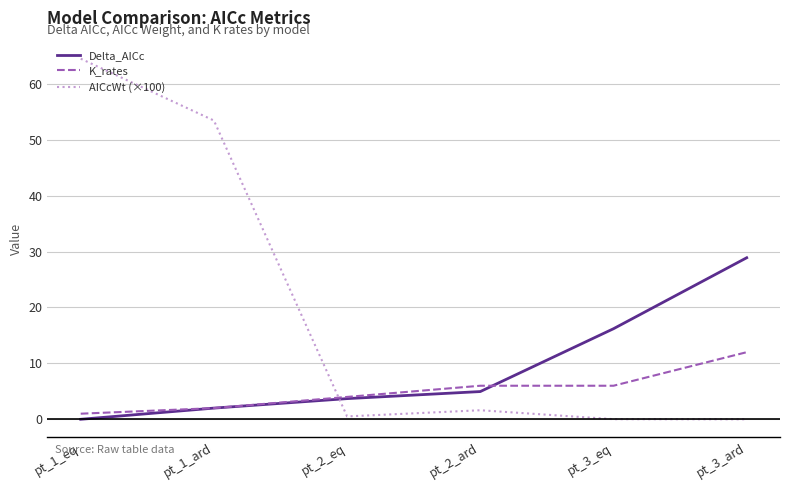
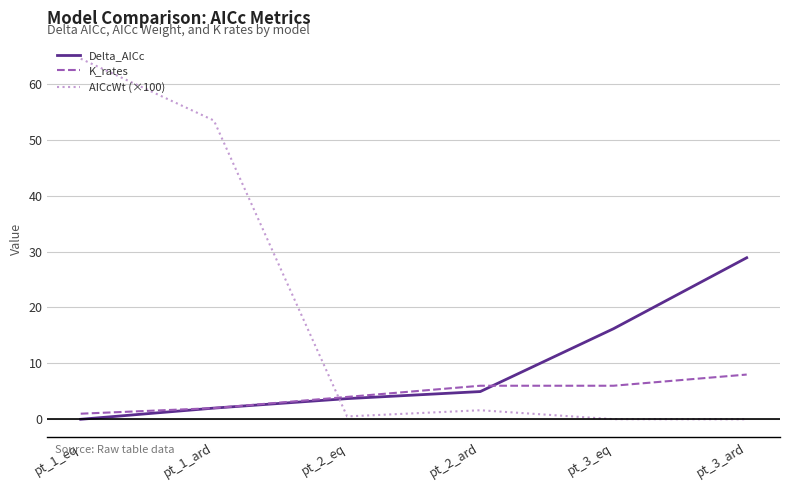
  {
    "Delta_AICc": {
      "pt_1_eq": 0,
      "pt_2_ard": 5,
      "pt_3_eq": 16,
      "pt_3_ard": 29
    },
    "K_rates": {
      "pt_1_eq": 1,
      "pt_2_ard": 6,
      "pt_3_eq": 6,
-     "pt_3_ard": 12
+     "pt_3_ard": 8
    },
    "AICcWt (×100)": {
      "pt_1_eq": 64,
      "pt_1_ard": 53,
      "pt_2_eq": 1,
      "pt_2_ard": 2,
      "pt_3_eq": 0,
      "pt_3_ard": 0
    }
  }
